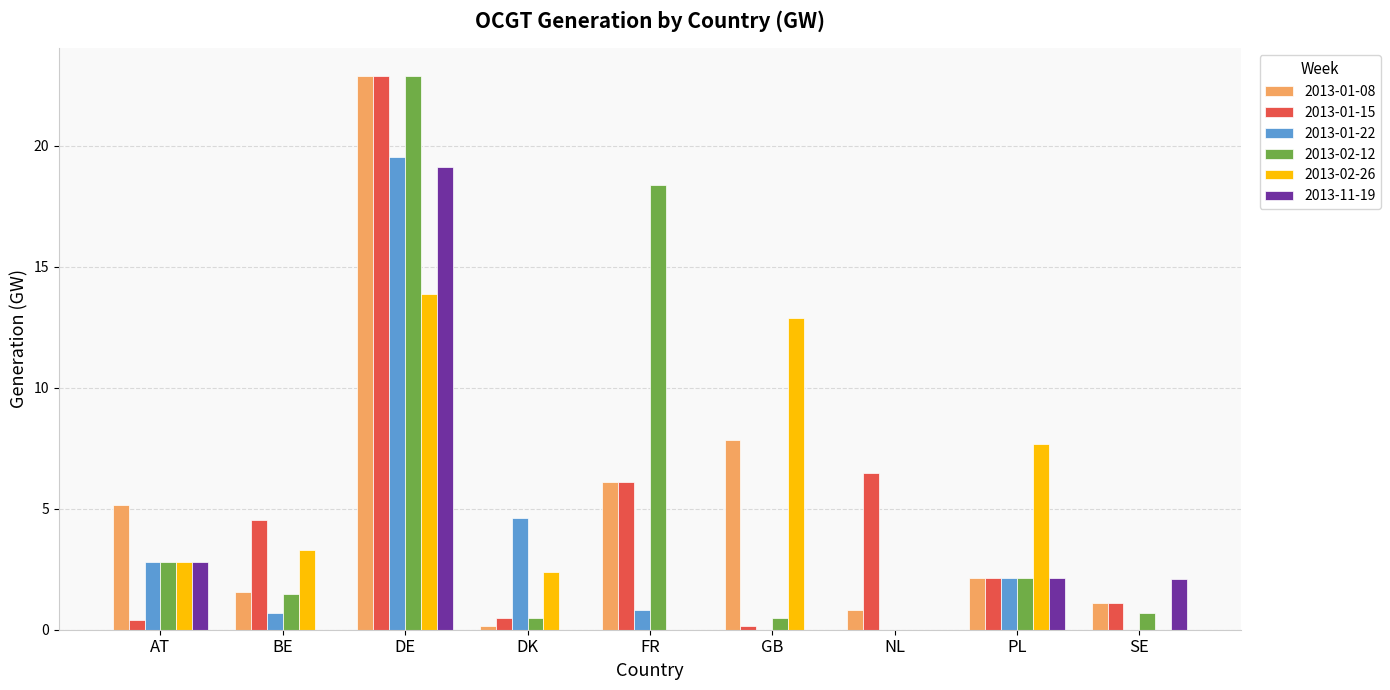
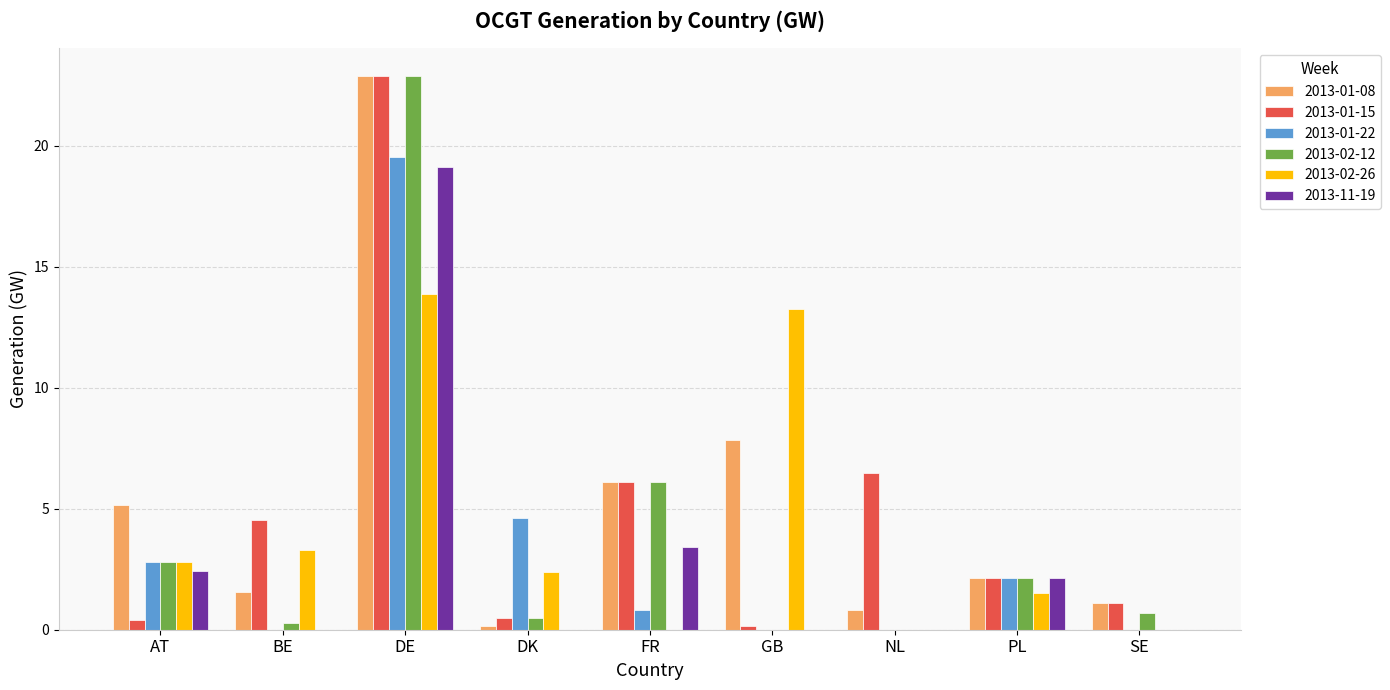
  {
    "2013-01-08": {
      "AT": 5.2,
      "BE": 1.5,
      "DE": 22.9,
      "DK": 0.2,
      "FR": 6.1,
      "GB": 7.9,
      "NL": 0.8,
      "PL": 2.1,
      "SE": 1.1
    },
    "2013-01-15": {
      "AT": 0.4,
      "BE": 4.5,
      "DE": 22.9,
      "DK": 0.5,
      "FR": 6.1,
      "GB": 0.2,
      "NL": 6.5,
      "PL": 2.1,
      "SE": 1.1
    },
    "2013-01-22": {
      "AT": 2.8,
-     "BE": 0.7,
+     "BE": 0.0,
      "DE": 19.5,
      "DK": 4.6,
      "FR": 0.8,
      "GB": 0.0,
      "NL": 0.0,
      "PL": 2.1,
      "SE": 0.0
    },
    "2013-02-12": {
      "AT": 2.8,
-     "BE": 1.5,
+     "BE": 0.3,
      "DE": 22.9,
      "DK": 0.5,
-     "FR": 18.4,
-     "GB": 0.5,
+     "FR": 6.1,
+     "GB": 0.0,
      "NL": 0.0,
      "PL": 2.1,
      "SE": 0.7
    },
    "2013-02-26": {
      "AT": 2.8,
      "BE": 3.3,
      "DE": 13.9,
      "DK": 2.4,
      "FR": 0.0,
-     "GB": 12.9,
+     "GB": 13.2,
      "NL": 0.0,
-     "PL": 7.7,
+     "PL": 1.5,
      "SE": 0.0
    },
    "2013-11-19": {
-     "AT": 2.8,
+     "AT": 2.4,
      "BE": 0.0,
      "DE": 19.1,
      "DK": 0.0,
-     "FR": 0.0,
+     "FR": 3.4,
      "GB": 0.0,
      "NL": 0.0,
      "PL": 2.1,
-     "SE": 2.1
+     "SE": 0.0
    }
  }
